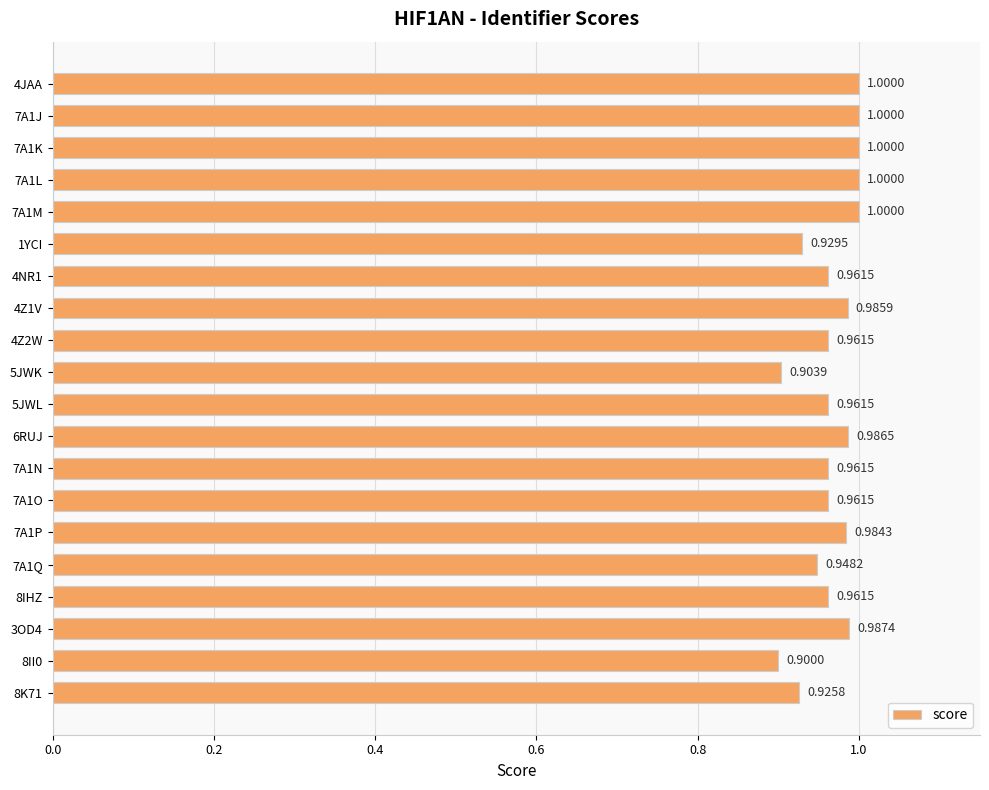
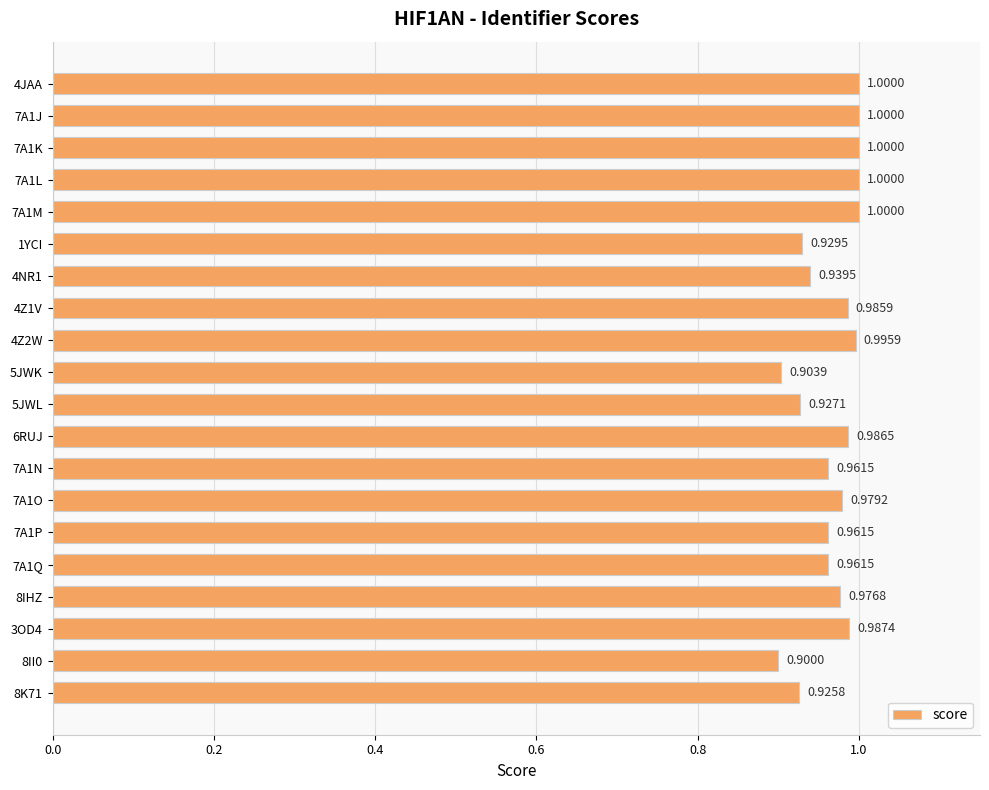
  {
    "4JAA": 1.0000,
    "7A1J": 1.0000,
    "7A1K": 1.0000,
    "7A1L": 1.0000,
    "7A1M": 1.0000,
    "1YCI": 0.9295,
-   "4NR1": 0.9615,
+   "4NR1": 0.9395,
    "4Z1V": 0.9859,
-   "4Z2W": 0.9615,
+   "4Z2W": 0.9959,
    "5JWK": 0.9039,
-   "5JWL": 0.9615,
+   "5JWL": 0.9271,
    "6RUJ": 0.9865,
    "7A1N": 0.9615,
-   "7A1O": 0.9615,
-   "7A1P": 0.9843,
-   "7A1Q": 0.9482,
-   "8IHZ": 0.9615,
+   "7A1O": 0.9792,
+   "7A1P": 0.9615,
+   "7A1Q": 0.9615,
+   "8IHZ": 0.9768,
    "3OD4": 0.9874,
    "8II0": 0.9000,
    "8K71": 0.9258
  }
